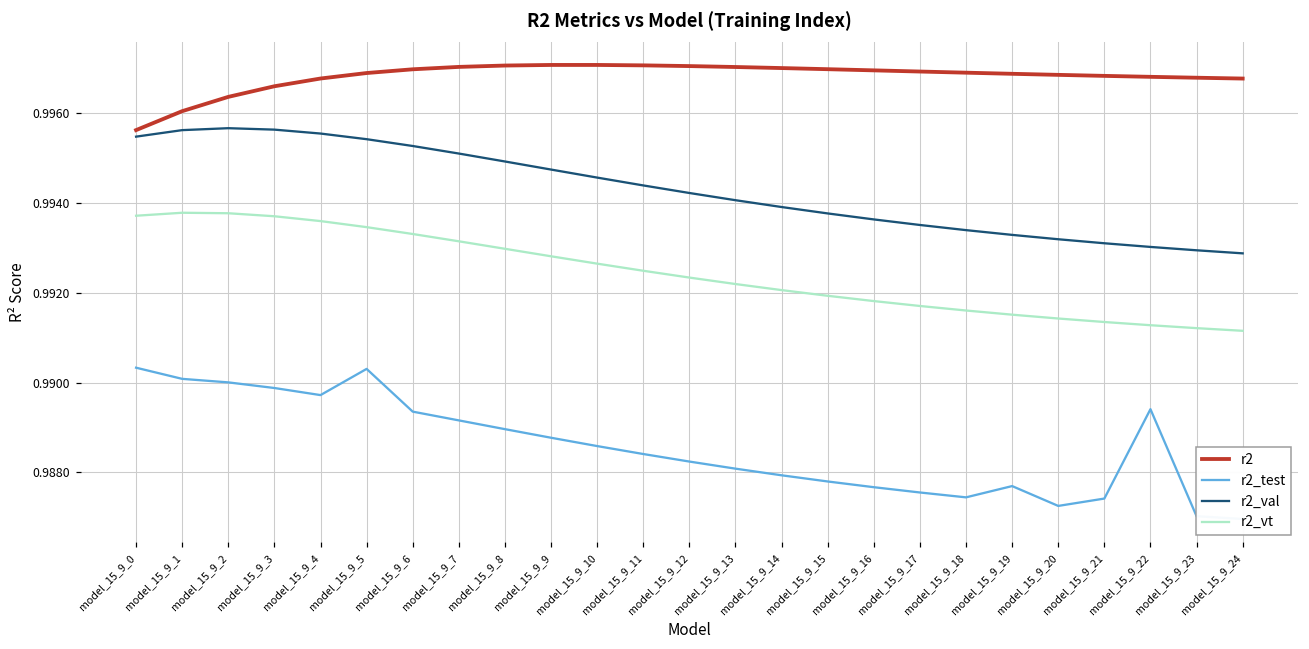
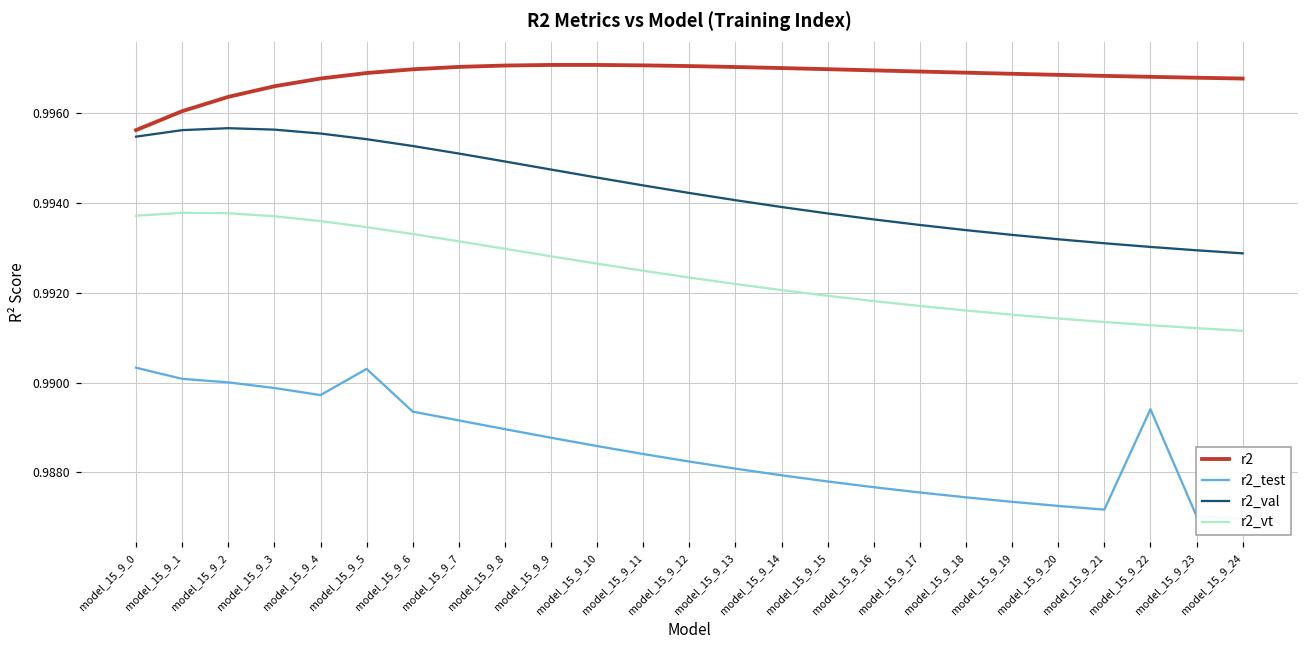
  {
    "r2": {
      "model_15_9_0": 0.9956,
      "model_15_9_1": 0.9960,
      "model_15_9_2": 0.9964,
      "model_15_9_3": 0.9966,
      "model_15_9_4": 0.9968,
      "model_15_9_5": 0.9969,
      "model_15_9_6": 0.9970,
      "model_15_9_7": 0.9970,
      "model_15_9_8": 0.9971,
      "model_15_9_9": 0.9971,
      "model_15_9_10": 0.9971,
      "model_15_9_11": 0.9971,
      "model_15_9_12": 0.9970,
      "model_15_9_13": 0.9970,
      "model_15_9_14": 0.9970,
      "model_15_9_15": 0.9970,
      "model_15_9_16": 0.9969,
      "model_15_9_17": 0.9969,
      "model_15_9_18": 0.9969,
      "model_15_9_19": 0.9969,
      "model_15_9_20": 0.9968,
      "model_15_9_21": 0.9968,
      "model_15_9_22": 0.9968,
      "model_15_9_23": 0.9968,
      "model_15_9_24": 0.9968
    },
    "r2_test": {
      "model_15_9_0": 0.9903,
      "model_15_9_1": 0.9901,
      "model_15_9_2": 0.9900,
      "model_15_9_3": 0.9899,
      "model_15_9_4": 0.9897,
      "model_15_9_5": 0.9903,
      "model_15_9_6": 0.9894,
      "model_15_9_7": 0.9892,
      "model_15_9_8": 0.9890,
      "model_15_9_9": 0.9888,
      "model_15_9_10": 0.9886,
      "model_15_9_11": 0.9884,
      "model_15_9_12": 0.9882,
      "model_15_9_13": 0.9881,
      "model_15_9_14": 0.9879,
      "model_15_9_15": 0.9878,
      "model_15_9_16": 0.9877,
      "model_15_9_17": 0.9876,
      "model_15_9_18": 0.9874,
-     "model_15_9_19": 0.9877,
+     "model_15_9_19": 0.9873,
      "model_15_9_20": 0.9873,
-     "model_15_9_21": 0.9874,
+     "model_15_9_21": 0.9872,
      "model_15_9_22": 0.9894
    },
    "r2_val": {
      "model_15_9_0": 0.9955,
      "model_15_9_1": 0.9956,
      "model_15_9_2": 0.9957,
      "model_15_9_3": 0.9956,
      "model_15_9_4": 0.9955,
      "model_15_9_5": 0.9954,
      "model_15_9_6": 0.9953,
      "model_15_9_7": 0.9951,
      "model_15_9_8": 0.9949,
      "model_15_9_9": 0.9947,
      "model_15_9_10": 0.9946,
      "model_15_9_11": 0.9944,
      "model_15_9_12": 0.9942,
      "model_15_9_13": 0.9941,
      "model_15_9_14": 0.9939,
      "model_15_9_15": 0.9938,
      "model_15_9_16": 0.9936,
      "model_15_9_17": 0.9935,
      "model_15_9_18": 0.9934,
      "model_15_9_19": 0.9933,
      "model_15_9_20": 0.9932,
      "model_15_9_21": 0.9931,
      "model_15_9_22": 0.9930,
      "model_15_9_23": 0.9929,
      "model_15_9_24": 0.9929
    },
    "r2_vt": {
      "model_15_9_0": 0.9937,
      "model_15_9_1": 0.9938,
      "model_15_9_2": 0.9938,
      "model_15_9_3": 0.9937,
      "model_15_9_4": 0.9936,
      "model_15_9_5": 0.9935,
      "model_15_9_6": 0.9933,
      "model_15_9_7": 0.9931,
      "model_15_9_8": 0.9930,
      "model_15_9_9": 0.9928,
      "model_15_9_10": 0.9926,
      "model_15_9_11": 0.9925,
      "model_15_9_12": 0.9923,
      "model_15_9_13": 0.9922,
      "model_15_9_14": 0.9921,
      "model_15_9_15": 0.9919,
      "model_15_9_16": 0.9918,
      "model_15_9_17": 0.9917,
      "model_15_9_18": 0.9916,
      "model_15_9_19": 0.9915,
      "model_15_9_20": 0.9914,
      "model_15_9_21": 0.9913,
      "model_15_9_22": 0.9913,
      "model_15_9_23": 0.9912,
      "model_15_9_24": 0.9912
    }
  }
